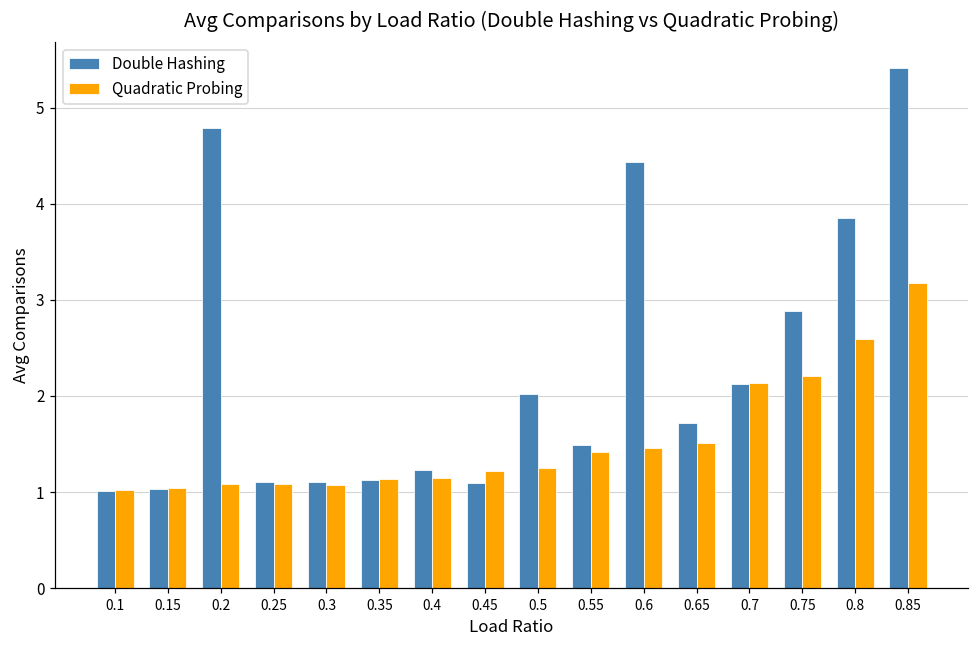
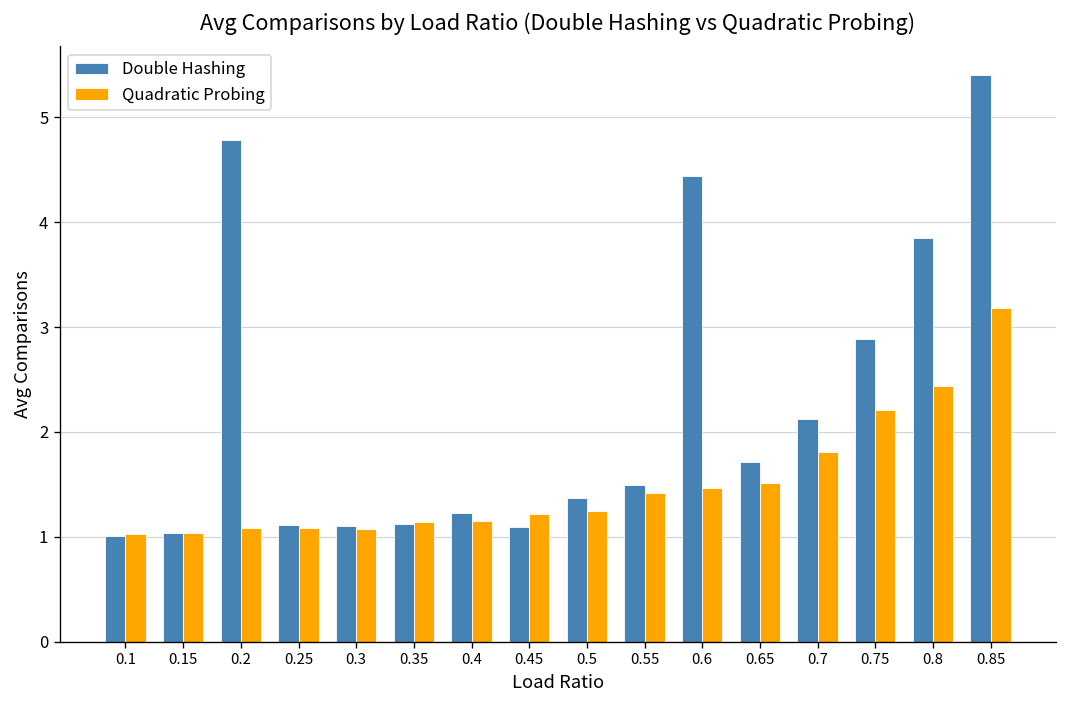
  {
    "Double Hashing": {
      "0.1": 1.0,
      "0.15": 1.0,
      "0.2": 4.8,
      "0.25": 1.1,
      "0.3": 1.1,
      "0.35": 1.1,
      "0.4": 1.2,
      "0.45": 1.1,
-     "0.5": 2.0,
+     "0.5": 1.4,
      "0.55": 1.5,
      "0.6": 4.4,
      "0.65": 1.7,
      "0.7": 2.1,
      "0.75": 2.9,
      "0.8": 3.9,
      "0.85": 5.4
    },
    "Quadratic Probing": {
      "0.1": 1.0,
      "0.15": 1.0,
      "0.2": 1.1,
      "0.25": 1.1,
      "0.3": 1.1,
      "0.35": 1.1,
      "0.4": 1.1,
      "0.45": 1.2,
      "0.5": 1.2,
      "0.55": 1.4,
      "0.6": 1.5,
      "0.65": 1.5,
-     "0.7": 2.1,
+     "0.7": 1.8,
      "0.75": 2.2,
-     "0.8": 2.6,
+     "0.8": 2.4,
      "0.85": 3.2
    }
  }
